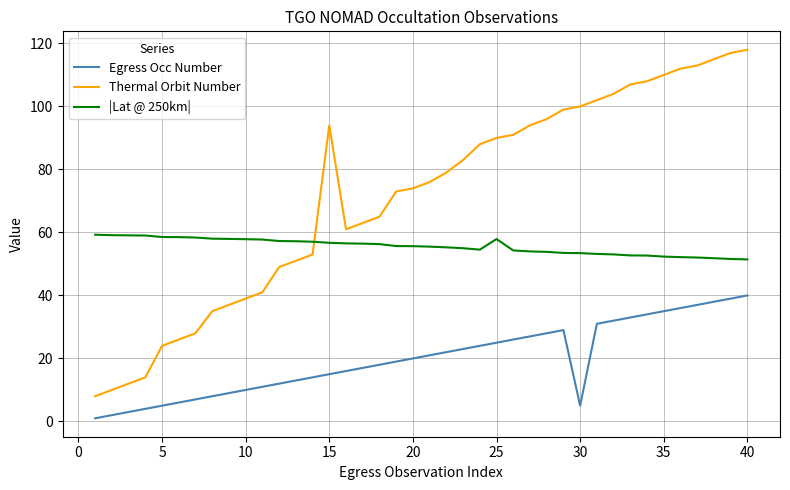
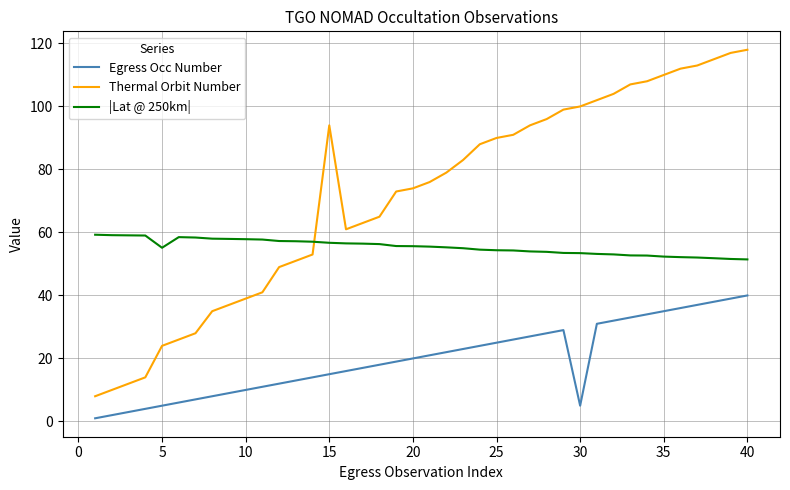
  {
    "Egress Occ Number": {
      "5": 5,
      "10": 10,
      "15": 15,
      "20": 20,
      "25": 25,
      "30": 5,
      "35": 35,
      "40": 40
    },
    "Thermal Orbit Number": {
      "5": 24,
      "10": 39,
      "15": 94,
      "20": 74,
      "25": 90,
      "30": 100,
      "35": 110,
      "40": 118
    },
    "|Lat @ 250km|": {
-     "5": 59,
+     "5": 55,
      "10": 58,
      "15": 57,
      "20": 56,
-     "25": 58,
+     "25": 54,
      "30": 53,
      "35": 52,
      "40": 51
    }
  }
